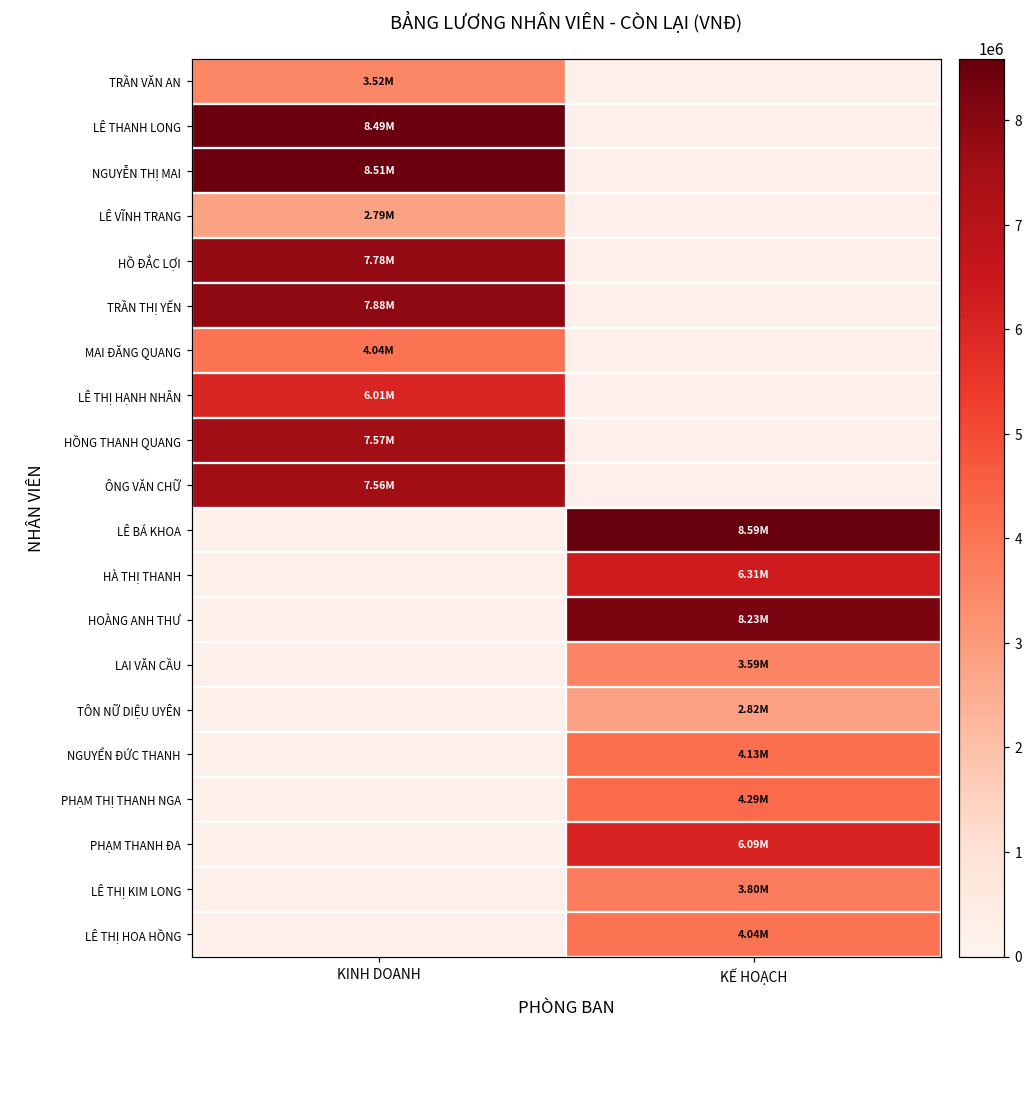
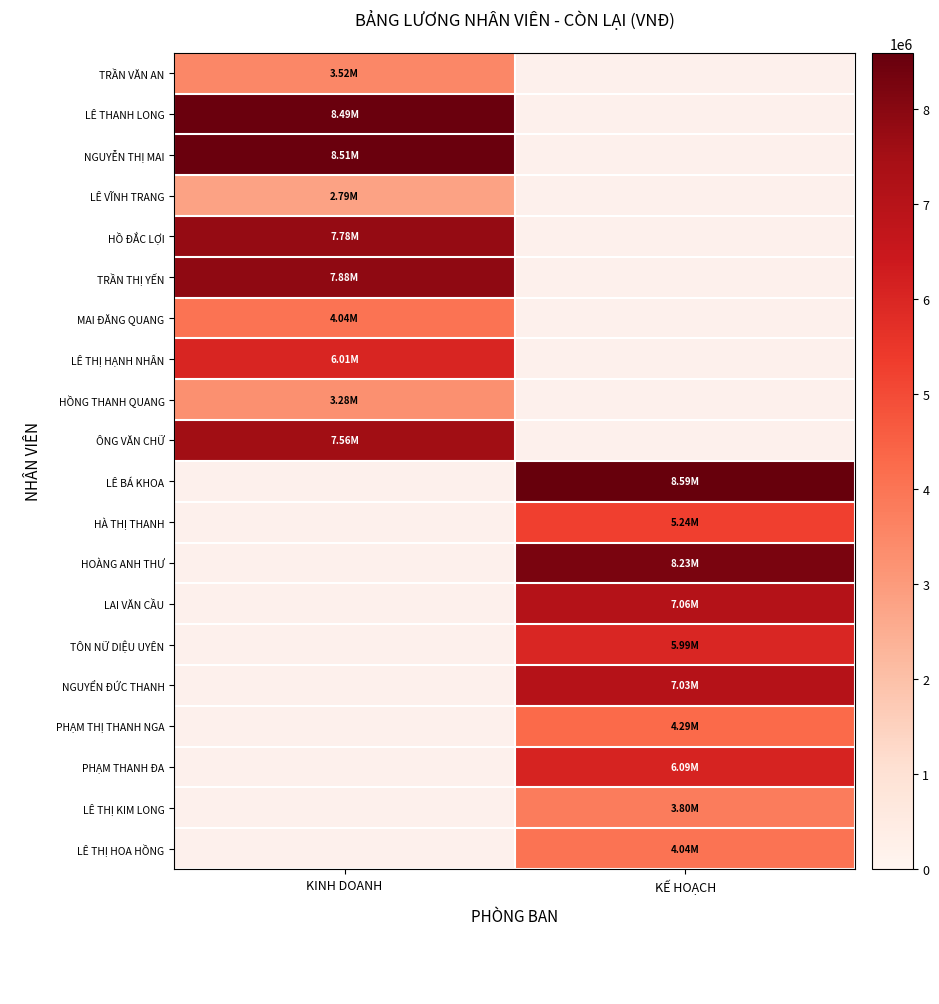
  {
    "TRẦN VĂN AN": {
      "KINH DOANH": "3.52M"
    },
    "LÊ THANH LONG": {
      "KINH DOANH": "8.49M"
    },
    "NGUYỄN THỊ MAI": {
      "KINH DOANH": "8.51M"
    },
    "LÊ VĨNH TRANG": {
      "KINH DOANH": "2.79M"
    },
    "HỒ ĐẮC LỢI": {
      "KINH DOANH": "7.78M"
    },
    "TRẦN THỊ YẾN": {
      "KINH DOANH": "7.88M"
    },
    "MAI ĐĂNG QUANG": {
      "KINH DOANH": "4.04M"
    },
    "LÊ THỊ HẠNH NHÂN": {
      "KINH DOANH": "6.01M"
    },
    "HỒNG THANH QUANG": {
-     "KINH DOANH": "7.57M"
+     "KINH DOANH": "3.28M"
    },
    "ÔNG VĂN CHỮ": {
      "KINH DOANH": "7.56M"
    },
    "LÊ BÁ KHOA": {
      "KẾ HOẠCH": "8.59M"
    },
    "HÀ THỊ THANH": {
-     "KẾ HOẠCH": "6.31M"
+     "KẾ HOẠCH": "5.24M"
    },
    "HOÀNG ANH THƯ": {
      "KẾ HOẠCH": "8.23M"
    },
    "LAI VĂN CẦU": {
-     "KẾ HOẠCH": "3.59M"
+     "KẾ HOẠCH": "7.06M"
    },
    "TÔN NỮ DIỆU UYÊN": {
-     "KẾ HOẠCH": "2.82M"
+     "KẾ HOẠCH": "5.99M"
    },
    "NGUYỂN ĐỨC THANH": {
-     "KẾ HOẠCH": "4.13M"
+     "KẾ HOẠCH": "7.03M"
    },
    "PHẠM THỊ THANH NGA": {
      "KẾ HOẠCH": "4.29M"
    },
    "PHẠM THANH ĐA": {
      "KẾ HOẠCH": "6.09M"
    },
    "LÊ THỊ KIM LONG": {
      "KẾ HOẠCH": "3.80M"
    },
    "LÊ THỊ HOA HỒNG": {
      "KẾ HOẠCH": "4.04M"
    }
  }
